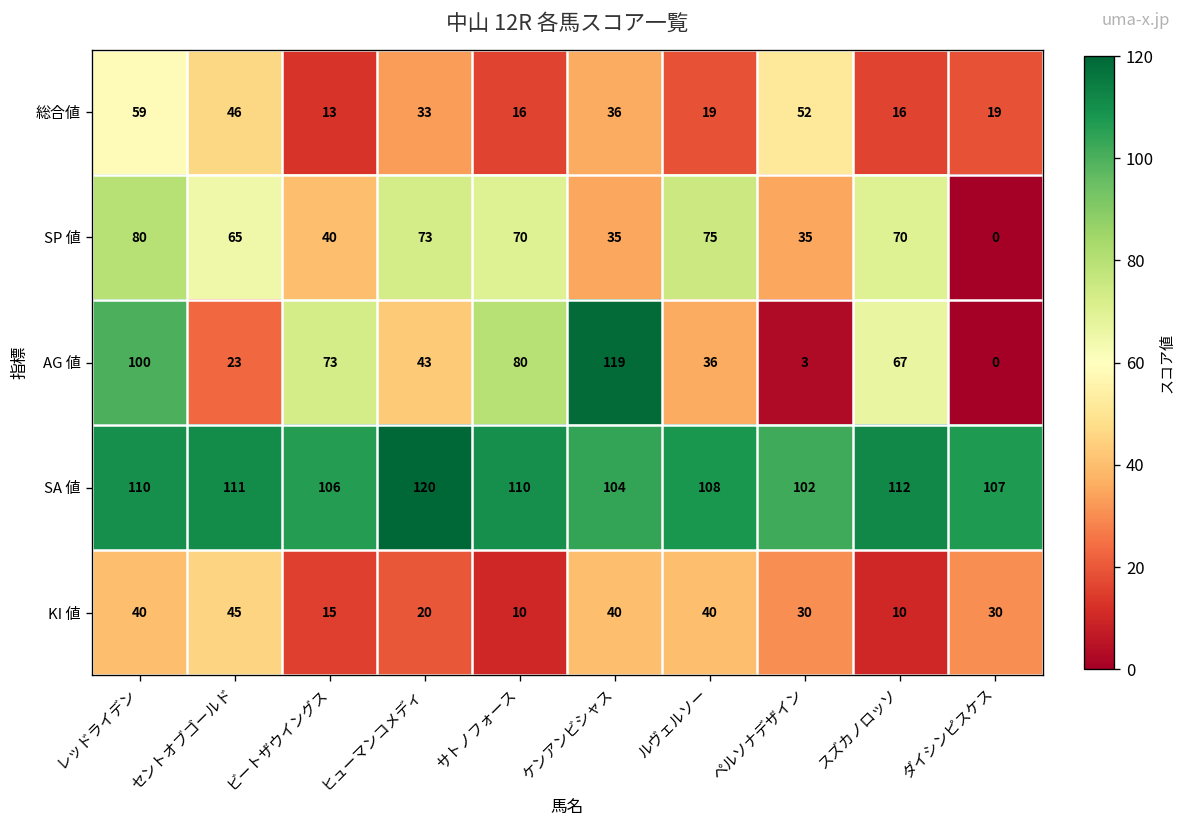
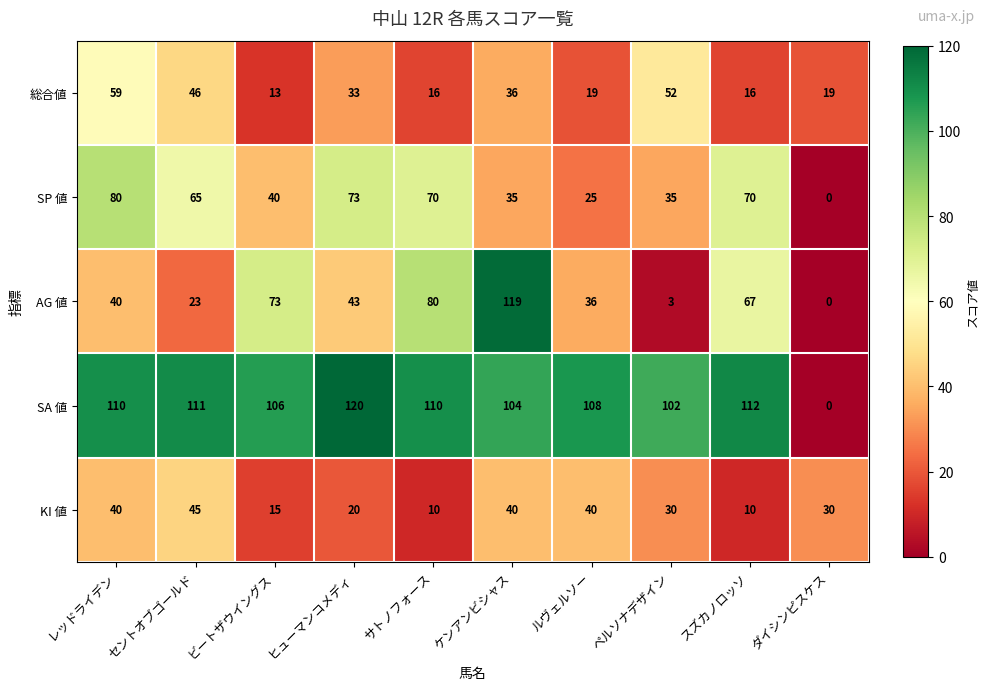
  {
    "総合値": {
      "レッドライデン": 59,
      "セントオブゴールド": 46,
      "ビートザウイングス": 13,
      "ヒューマンコメディ": 33,
      "サトノフォース": 16,
      "ケンアンビシャス": 36,
      "ルヴェルソー": 19,
      "ペルソナデザイン": 52,
      "スズカノロッソ": 16,
      "ダイシンピスケス": 19
    },
    "SP 値": {
      "レッドライデン": 80,
      "セントオブゴールド": 65,
      "ビートザウイングス": 40,
      "ヒューマンコメディ": 73,
      "サトノフォース": 70,
      "ケンアンビシャス": 35,
-     "ルヴェルソー": 75,
+     "ルヴェルソー": 25,
      "ペルソナデザイン": 35,
      "スズカノロッソ": 70,
      "ダイシンピスケス": 0
    },
    "AG 値": {
-     "レッドライデン": 100,
+     "レッドライデン": 40,
      "セントオブゴールド": 23,
      "ビートザウイングス": 73,
      "ヒューマンコメディ": 43,
      "サトノフォース": 80,
      "ケンアンビシャス": 119,
      "ルヴェルソー": 36,
      "ペルソナデザイン": 3,
      "スズカノロッソ": 67,
      "ダイシンピスケス": 0
    },
    "SA 値": {
      "レッドライデン": 110,
      "セントオブゴールド": 111,
      "ビートザウイングス": 106,
      "ヒューマンコメディ": 120,
      "サトノフォース": 110,
      "ケンアンビシャス": 104,
      "ルヴェルソー": 108,
      "ペルソナデザイン": 102,
      "スズカノロッソ": 112,
-     "ダイシンピスケス": 107
+     "ダイシンピスケス": 0
    },
    "KI 値": {
      "レッドライデン": 40,
      "セントオブゴールド": 45,
      "ビートザウイングス": 15,
      "ヒューマンコメディ": 20,
      "サトノフォース": 10,
      "ケンアンビシャス": 40,
      "ルヴェルソー": 40,
      "ペルソナデザイン": 30,
      "スズカノロッソ": 10,
      "ダイシンピスケス": 30
    }
  }
